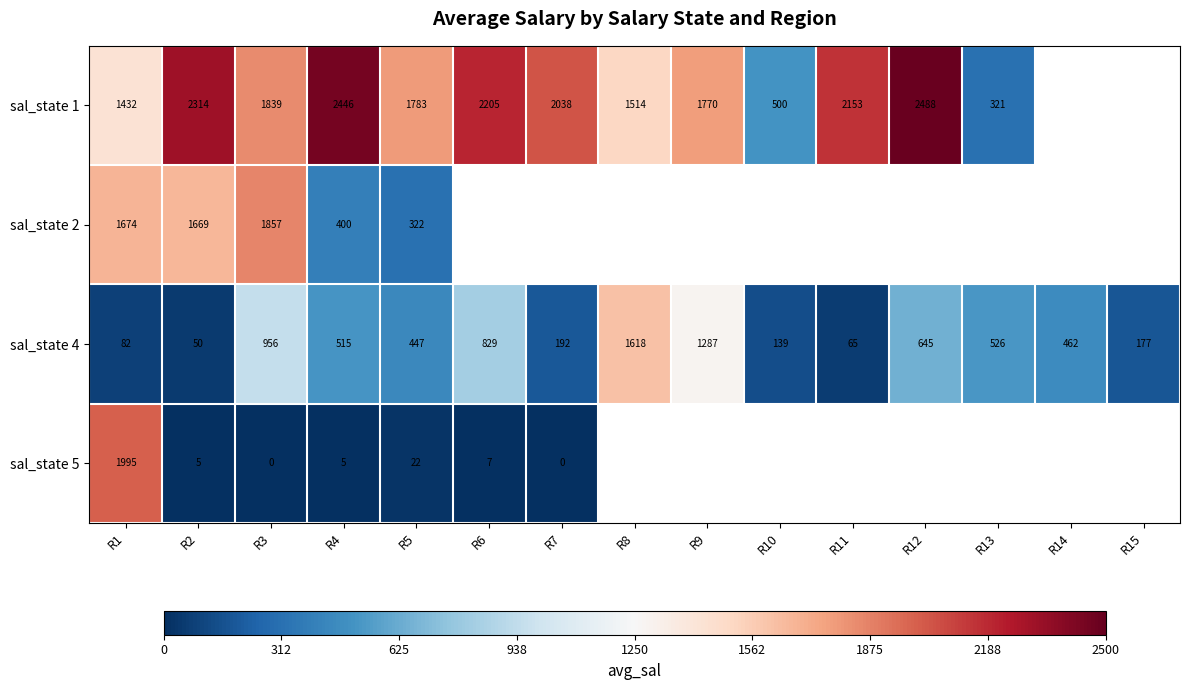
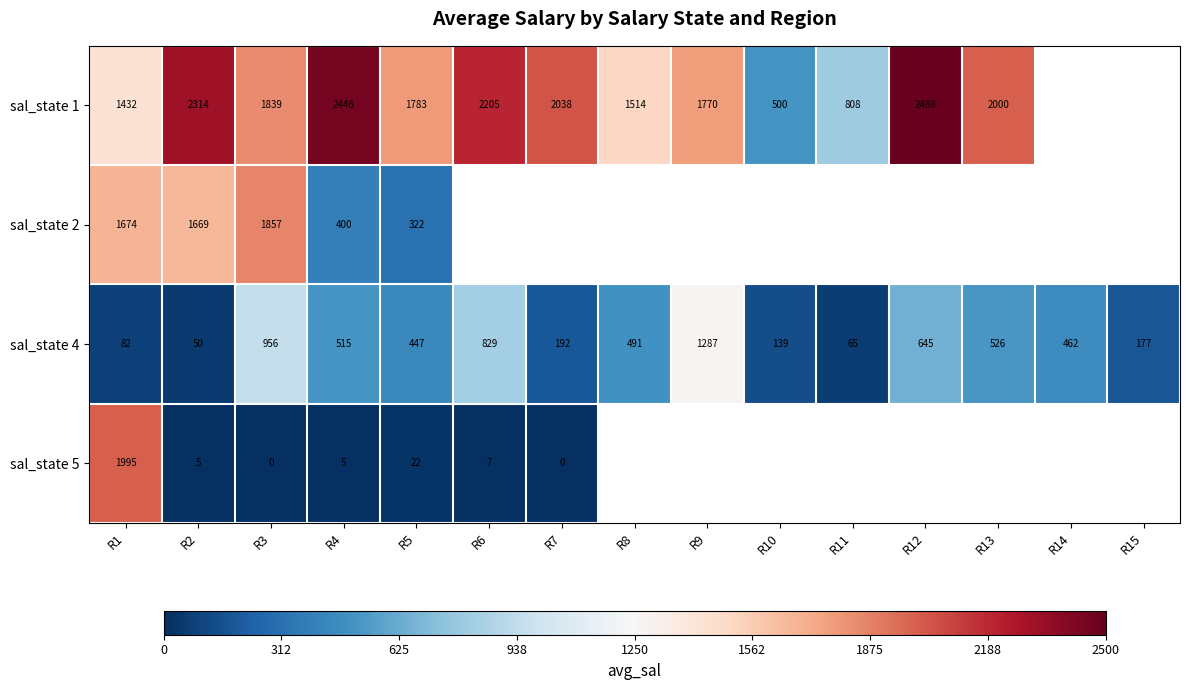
  {
    "sal_state 1": {
      "R1": 1432,
      "R2": 2314,
      "R3": 1839,
      "R4": 2446,
      "R5": 1783,
      "R6": 2205,
      "R7": 2038,
      "R8": 1514,
      "R9": 1770,
      "R10": 500,
-     "R11": 2153,
+     "R11": 808,
      "R12": 2488,
-     "R13": 321
+     "R13": 2000
    },
    "sal_state 2": {
      "R1": 1674,
      "R2": 1669,
      "R3": 1857,
      "R4": 400,
      "R5": 322
    },
    "sal_state 4": {
      "R1": 82,
      "R2": 50,
      "R3": 956,
      "R4": 515,
      "R5": 447,
      "R6": 829,
      "R7": 192,
-     "R8": 1618,
+     "R8": 491,
      "R9": 1287,
      "R10": 139,
      "R11": 65,
      "R12": 645,
      "R13": 526,
      "R14": 462,
      "R15": 177
    },
    "sal_state 5": {
      "R1": 1995,
      "R2": 5,
      "R3": 0,
      "R4": 5,
      "R5": 22,
      "R6": 7,
      "R7": 0
    }
  }
